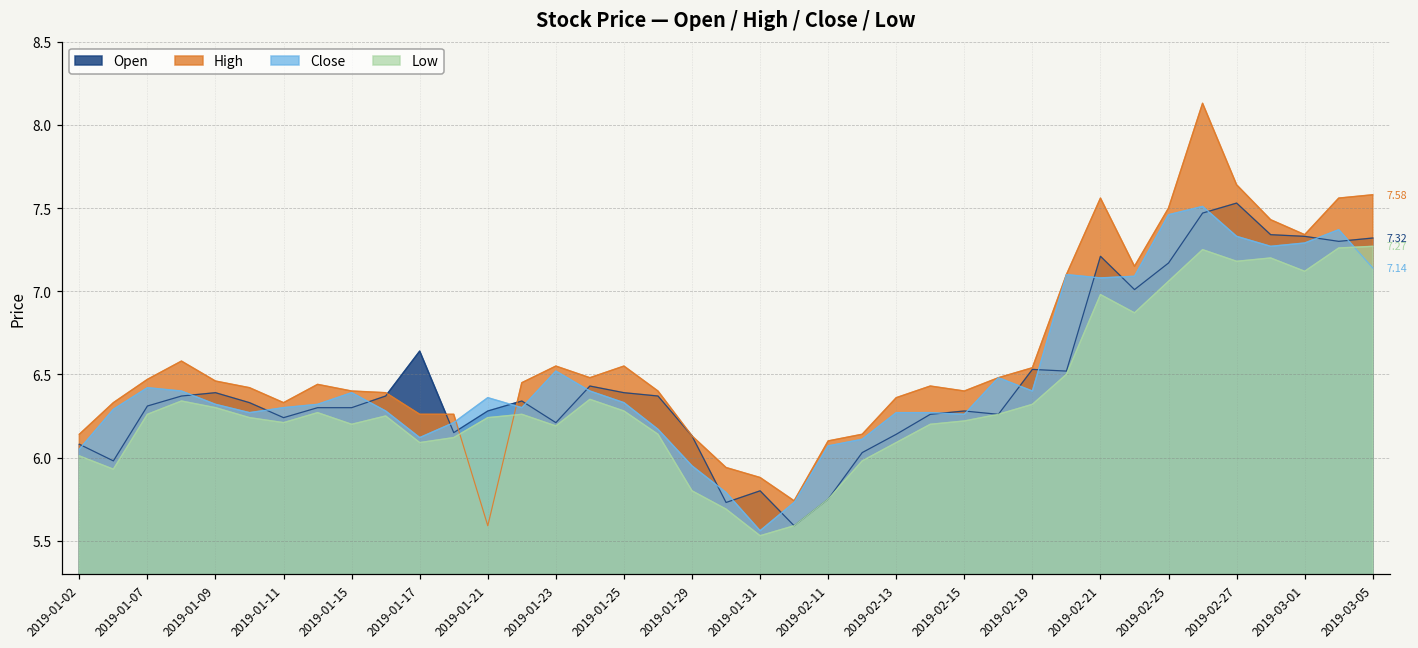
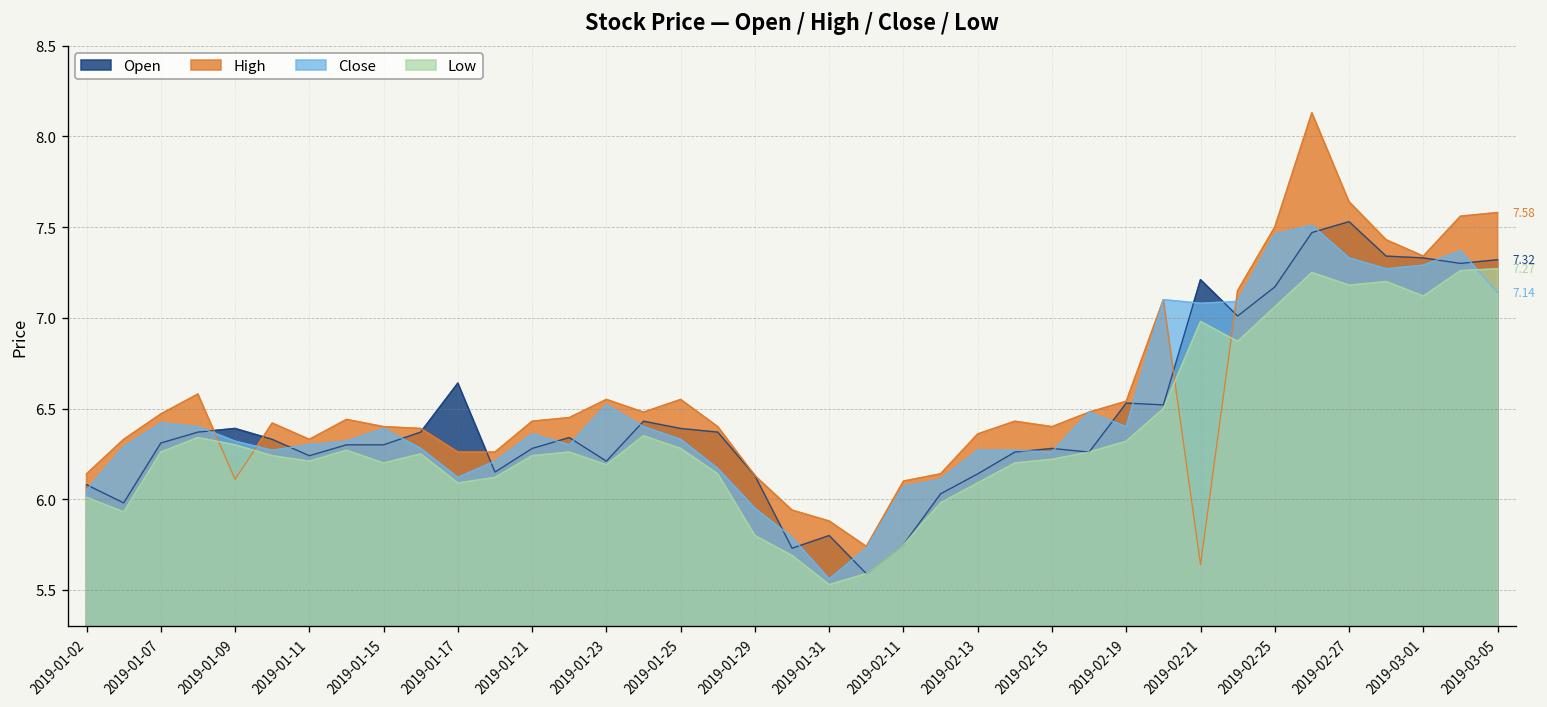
  {
    "Open": {
      "2019-01-02": 6.08,
      "2019-01-07": 6.31,
      "2019-01-09": 6.39,
      "2019-01-11": 6.24,
      "2019-01-15": 6.30,
      "2019-01-17": 6.64,
      "2019-01-21": 6.28,
      "2019-01-23": 6.21,
      "2019-01-25": 6.39,
      "2019-01-31": 5.80,
      "2019-02-13": 6.14,
      "2019-02-15": 6.28,
      "2019-02-21": 7.21,
      "2019-02-25": 7.17,
      "2019-02-27": 7.53
    },
    "High": {
      "2019-01-02": 6.14,
      "2019-01-07": 6.47,
-     "2019-01-09": 6.46,
+     "2019-01-09": 6.11,
      "2019-01-11": 6.33,
      "2019-01-17": 6.26,
-     "2019-01-21": 5.59,
+     "2019-01-21": 6.43,
      "2019-01-23": 6.55,
      "2019-01-25": 6.55,
      "2019-01-31": 5.88,
      "2019-02-11": 6.10,
      "2019-02-13": 6.36,
      "2019-02-15": 6.40,
-     "2019-02-21": 7.56,
+     "2019-02-21": 5.64,
      "2019-02-25": 7.50,
      "2019-02-27": 7.64
    },
    "Close": {
      "2019-03-05": 7.14
    },
    "Low": {
      "2019-01-02": 6.01,
      "2019-01-07": 6.26,
      "2019-01-09": 6.30,
      "2019-01-11": 6.21,
      "2019-01-15": 6.20,
      "2019-01-17": 6.09,
      "2019-01-21": 6.24,
      "2019-01-23": 6.19,
      "2019-01-25": 6.28,
      "2019-01-29": 5.80,
      "2019-01-31": 5.53,
      "2019-02-13": 6.09,
      "2019-02-15": 6.22,
      "2019-02-19": 6.32,
      "2019-02-21": 6.98,
      "2019-02-25": 7.06,
      "2019-02-27": 7.18,
      "2019-03-01": 7.12
    }
  }
